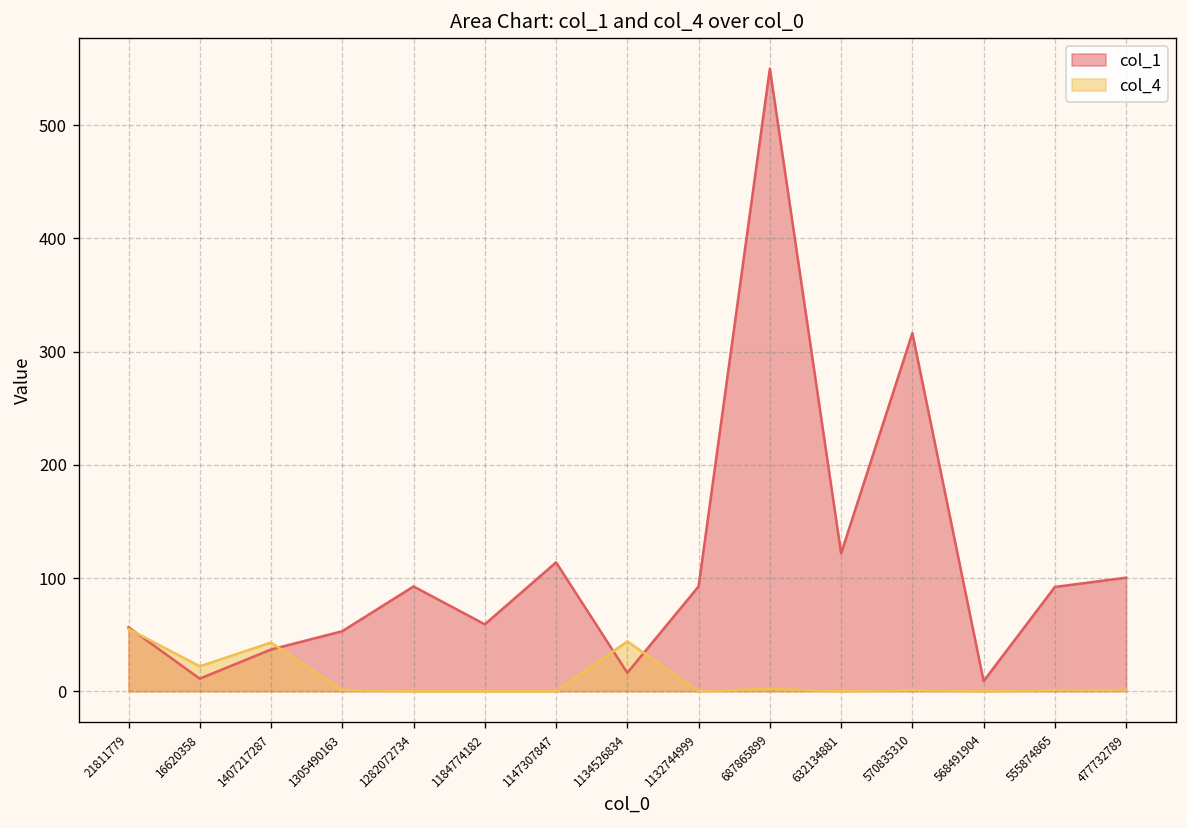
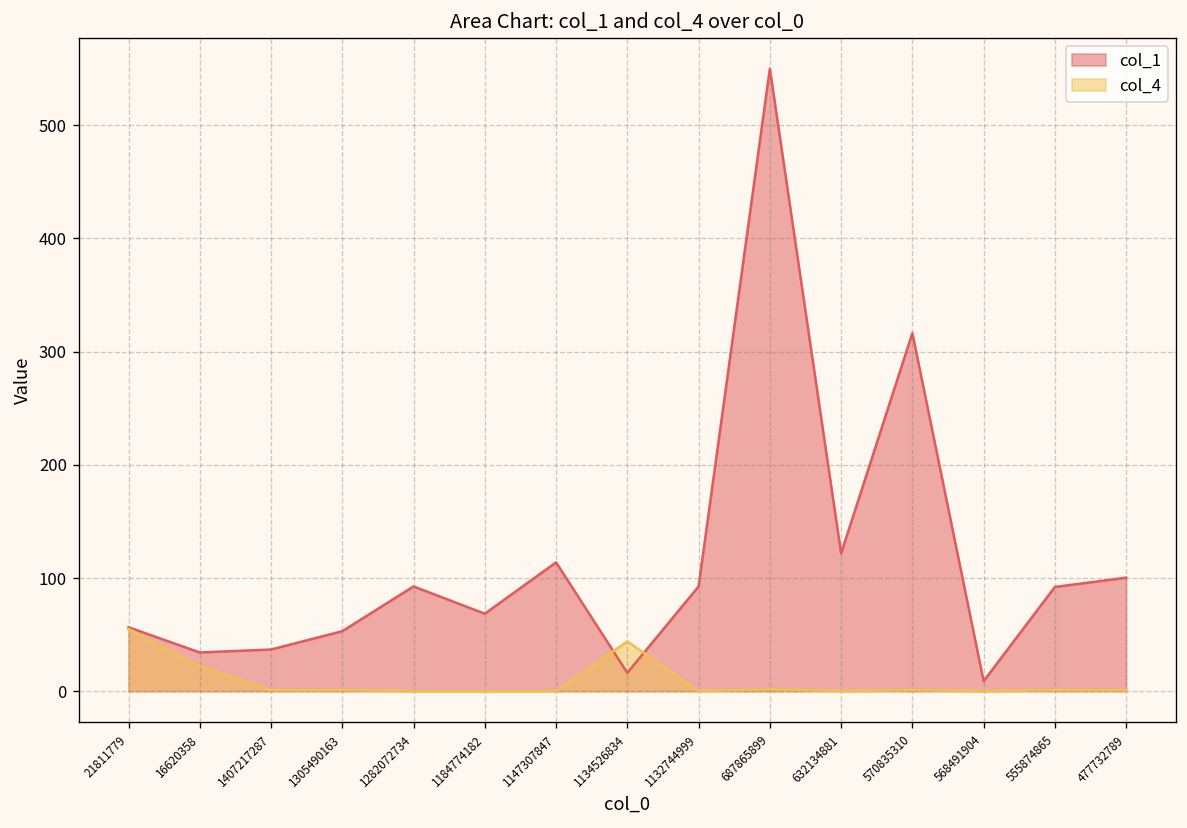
  {
    "col_1": {
-     "16620358": 10,
+     "16620358": 30,
      "1407217287": 40,
      "1305490163": 50,
      "1282072734": 90,
-     "1184774182": 60,
+     "1184774182": 70,
      "1147307847": 110,
      "1134526834": 20,
      "1132744999": 90,
      "687865899": 550,
      "632134881": 120,
      "570835310": 320,
      "568491904": 10,
      "555874865": 90,
      "477732789": 100
    },
    "col_4": {
      "16620358": 20,
-     "1407217287": 40,
+     "1407217287": 0,
      "1305490163": 0,
      "1282072734": 0,
      "1184774182": 0,
      "1147307847": 0,
      "1134526834": 40,
      "1132744999": 0,
      "687865899": 0,
      "632134881": 0,
      "570835310": 0,
      "568491904": 0,
      "555874865": 0,
      "477732789": 0
    }
  }
